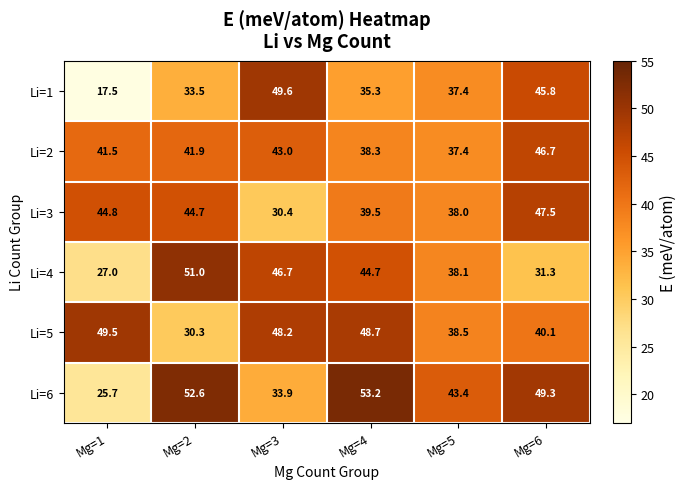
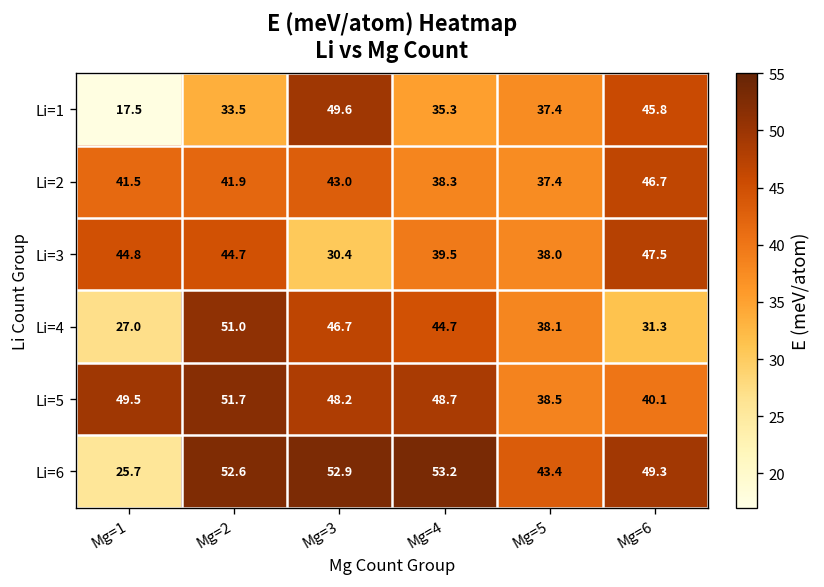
  {
    "Li=1": {
      "Mg=1": 17.5,
      "Mg=2": 33.5,
      "Mg=3": 49.6,
      "Mg=4": 35.3,
      "Mg=5": 37.4,
      "Mg=6": 45.8
    },
    "Li=2": {
      "Mg=1": 41.5,
      "Mg=2": 41.9,
      "Mg=3": 43.0,
      "Mg=4": 38.3,
      "Mg=5": 37.4,
      "Mg=6": 46.7
    },
    "Li=3": {
      "Mg=1": 44.8,
      "Mg=2": 44.7,
      "Mg=3": 30.4,
      "Mg=4": 39.5,
      "Mg=5": 38.0,
      "Mg=6": 47.5
    },
    "Li=4": {
      "Mg=1": 27.0,
      "Mg=2": 51.0,
      "Mg=3": 46.7,
      "Mg=4": 44.7,
      "Mg=5": 38.1,
      "Mg=6": 31.3
    },
    "Li=5": {
      "Mg=1": 49.5,
-     "Mg=2": 30.3,
+     "Mg=2": 51.7,
      "Mg=3": 48.2,
      "Mg=4": 48.7,
      "Mg=5": 38.5,
      "Mg=6": 40.1
    },
    "Li=6": {
      "Mg=1": 25.7,
      "Mg=2": 52.6,
-     "Mg=3": 33.9,
+     "Mg=3": 52.9,
      "Mg=4": 53.2,
      "Mg=5": 43.4,
      "Mg=6": 49.3
    }
  }
